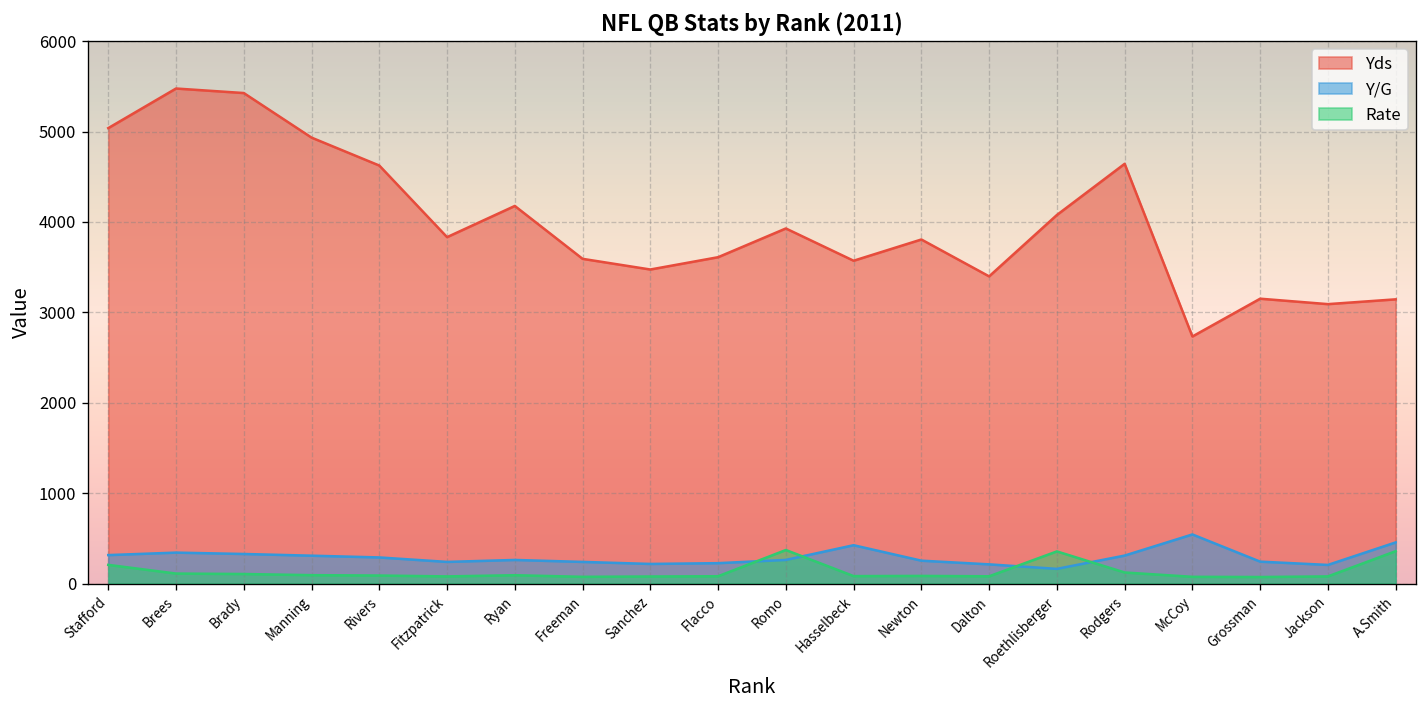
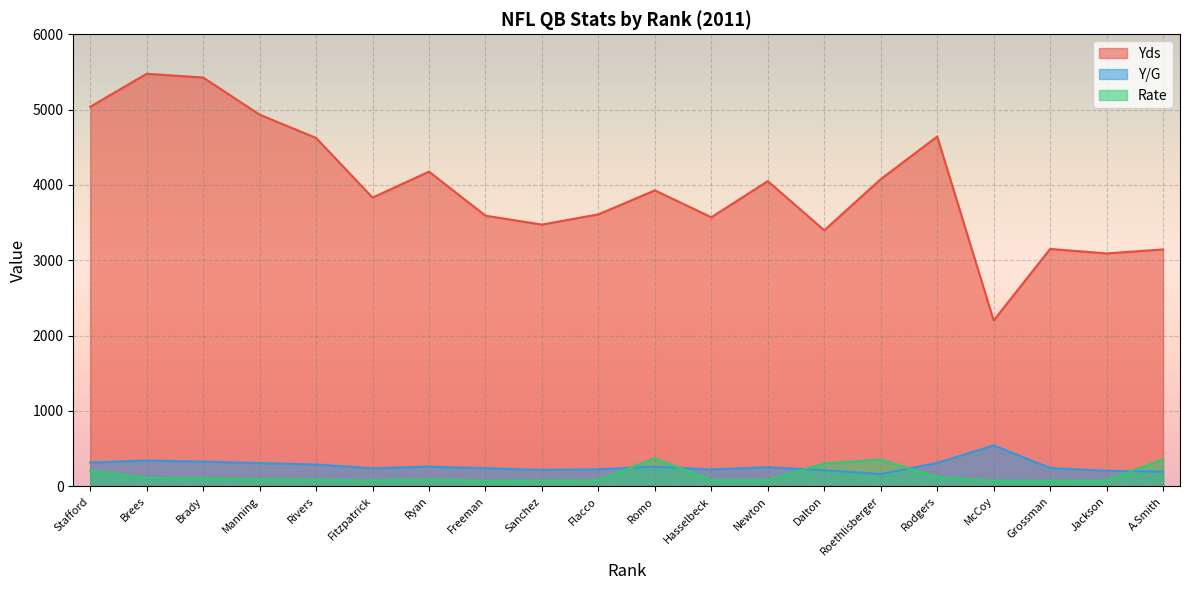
  {
    "Yds": {
      "Stafford": 5000,
      "Brees": 5500,
      "Brady": 5400,
      "Manning": 4900,
      "Rivers": 4600,
      "Fitzpatrick": 3800,
      "Ryan": 4200,
      "Freeman": 3600,
      "Sanchez": 3500,
      "Flacco": 3600,
      "Romo": 3900,
      "Hasselbeck": 3600,
-     "Newton": 3800,
+     "Newton": 4100,
      "Dalton": 3400,
      "Roethlisberger": 4100,
      "Rodgers": 4600,
-     "McCoy": 2700,
+     "McCoy": 2200,
      "Grossman": 3200,
      "Jackson": 3100,
      "A.Smith": 3100
    },
    "Y/G": {
      "Stafford": 300,
      "Brees": 300,
      "Brady": 300,
      "Manning": 300,
      "Rivers": 300,
      "Fitzpatrick": 200,
      "Ryan": 300,
      "Freeman": 200,
      "Sanchez": 200,
      "Flacco": 200,
      "Romo": 300,
-     "Hasselbeck": 400,
+     "Hasselbeck": 200,
      "Newton": 300,
      "Dalton": 200,
      "Roethlisberger": 200,
      "Rodgers": 300,
      "McCoy": 500,
      "Grossman": 200,
      "Jackson": 200,
-     "A.Smith": 500
+     "A.Smith": 200
    },
    "Rate": {
      "Stafford": 200,
      "Brees": 100,
      "Brady": 100,
      "Manning": 100,
      "Rivers": 100,
      "Fitzpatrick": 100,
      "Ryan": 100,
      "Freeman": 100,
      "Sanchez": 100,
      "Flacco": 100,
      "Romo": 400,
      "Hasselbeck": 100,
      "Newton": 100,
-     "Dalton": 100,
+     "Dalton": 300,
      "Roethlisberger": 400,
      "Rodgers": 100,
      "McCoy": 100,
      "Grossman": 100,
      "Jackson": 100,
      "A.Smith": 400
    }
  }
